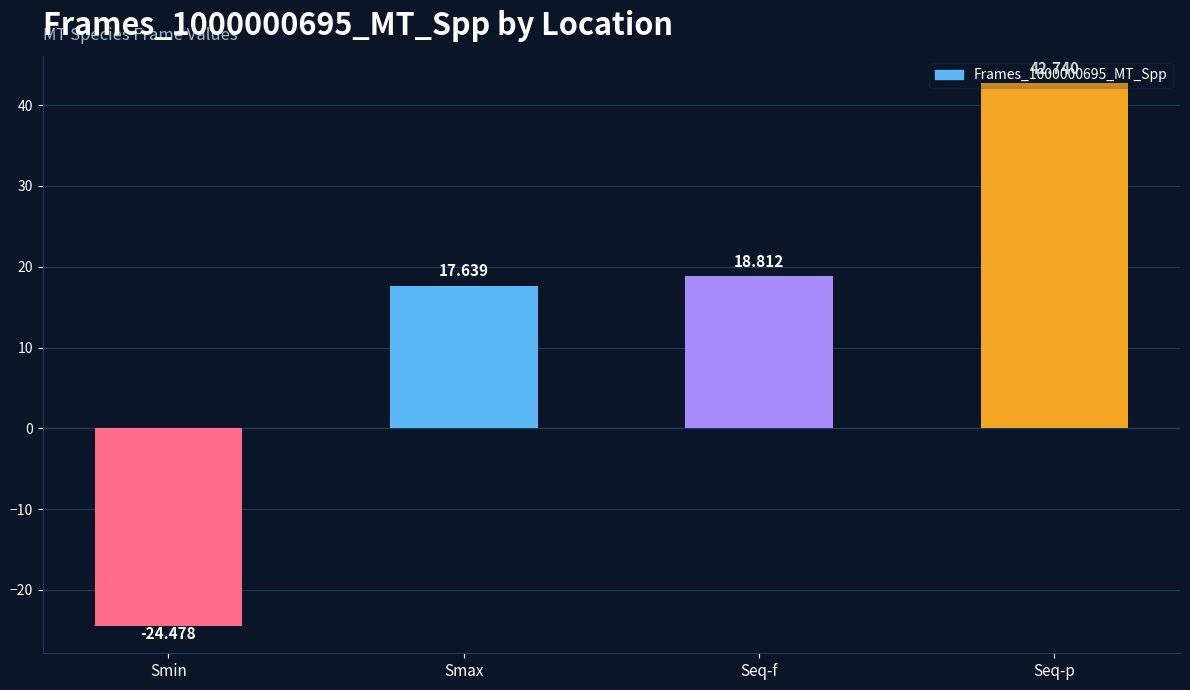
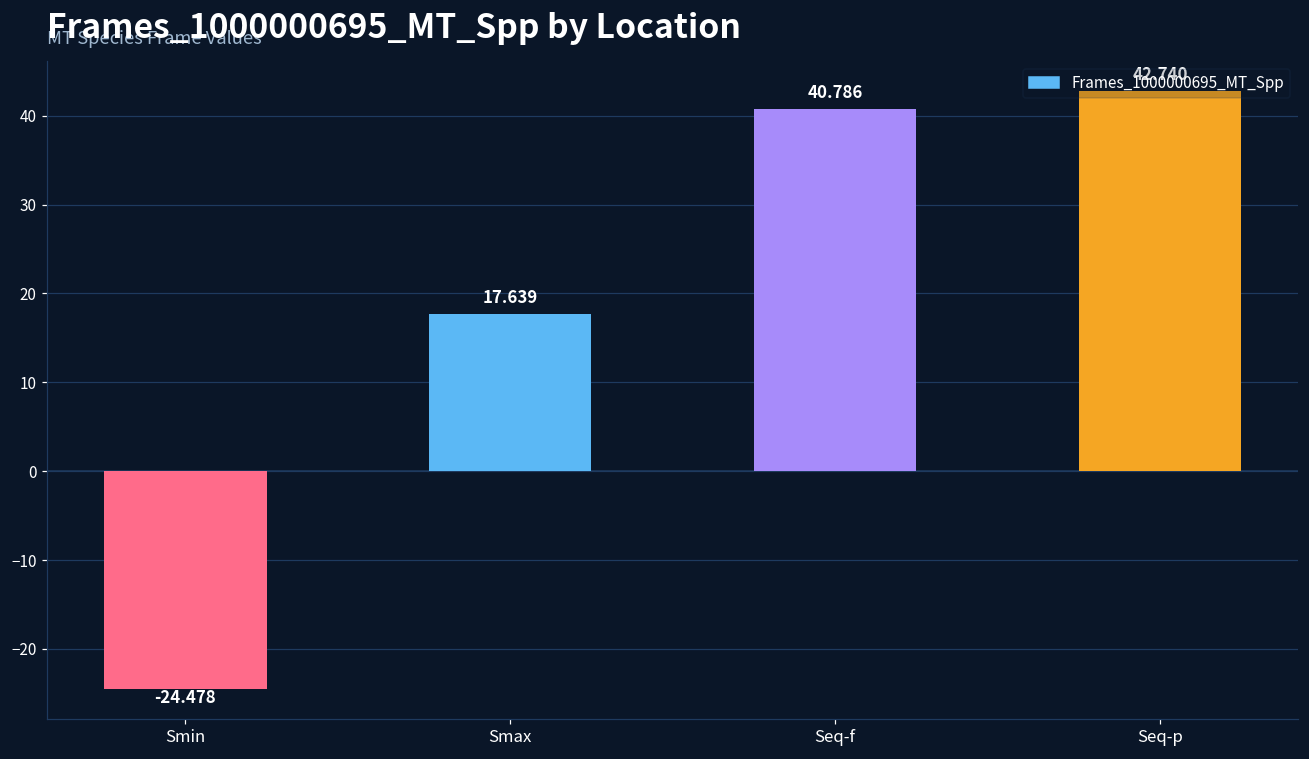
  {
    "Smin": -24.478,
    "Smax": 17.639,
-   "Seq-f": 18.812
+   "Seq-f": 40.786
  }
